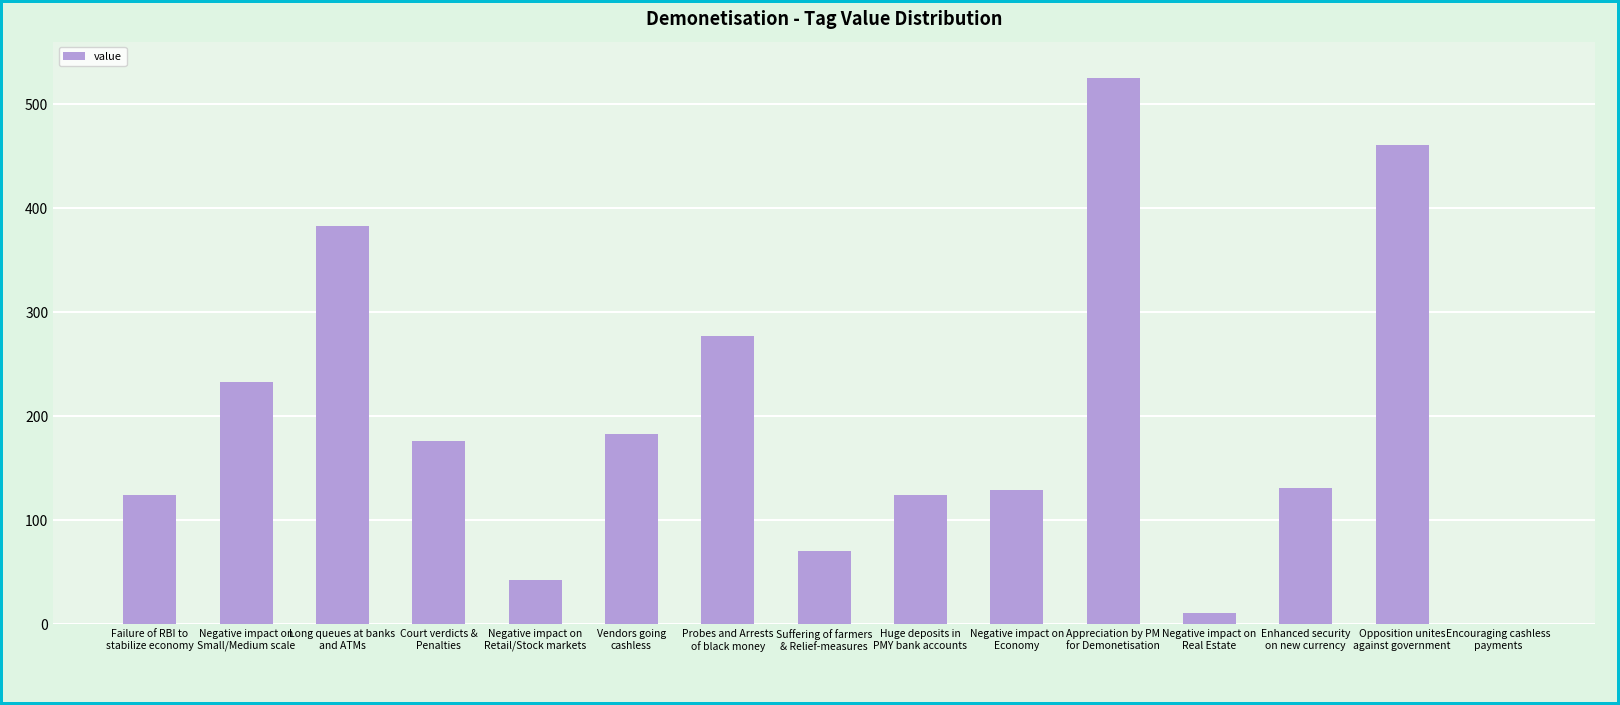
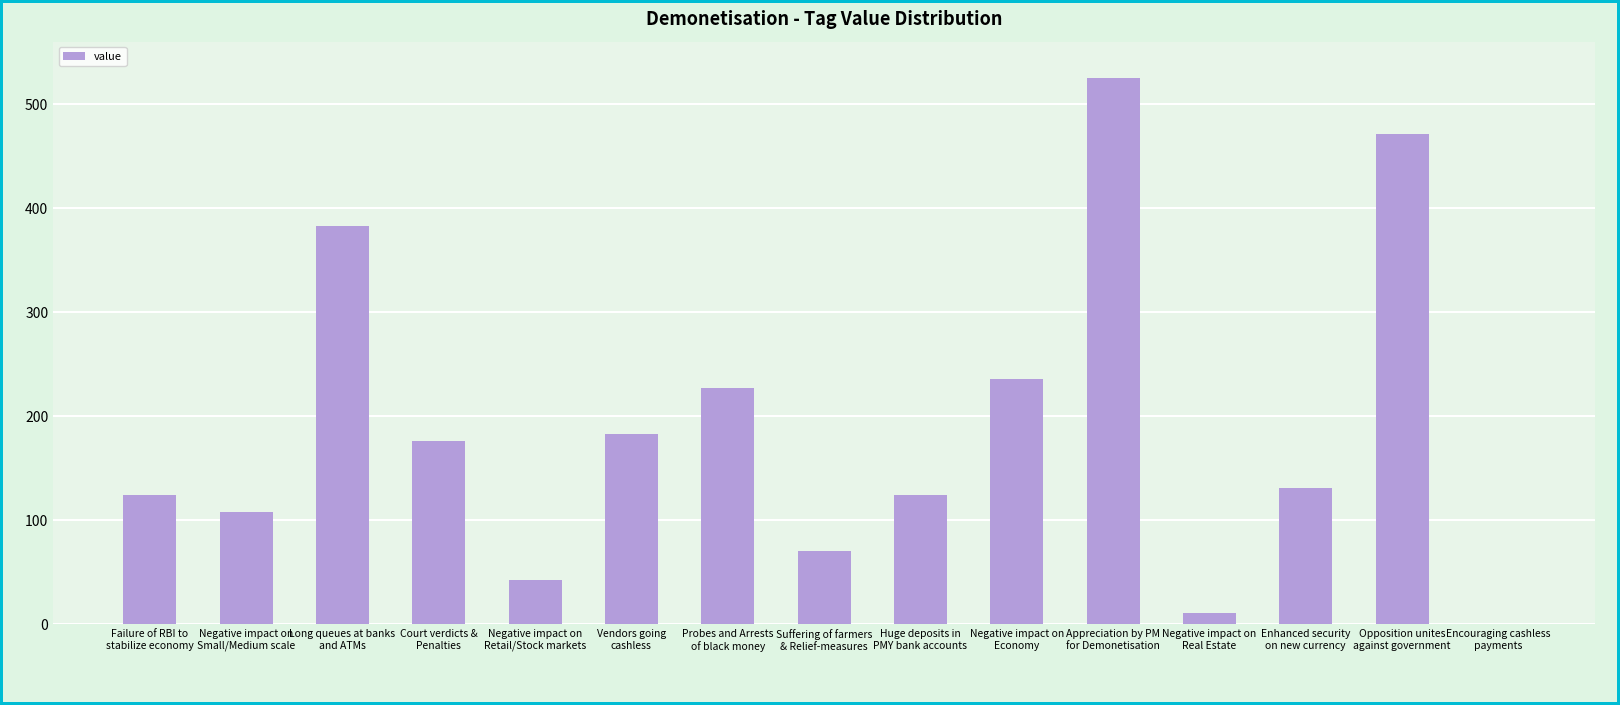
  {
    "Failure of RBI to stabilize economy": 124,
-   "Negative impact on Small/Medium scale": 233,
+   "Negative impact on Small/Medium scale": 108,
    "Long queues at banks and ATMs": 383,
    "Court verdicts & Penalties": 176,
    "Negative impact on Retail/Stock markets": 43,
    "Vendors going cashless": 183,
-   "Probes and Arrests of black money": 277,
+   "Probes and Arrests of black money": 227,
    "Suffering of farmers & Relief-measures": 71,
    "Huge deposits in PMY bank accounts": 124,
-   "Negative impact on Economy": 129,
+   "Negative impact on Economy": 236,
    "Appreciation by PM for Demonetisation": 525,
    "Negative impact on Real Estate": 11,
    "Enhanced security on new currency": 131,
-   "Opposition unites against government": 461,
+   "Opposition unites against government": 471,
    "Encouraging cashless payments": 0
  }
